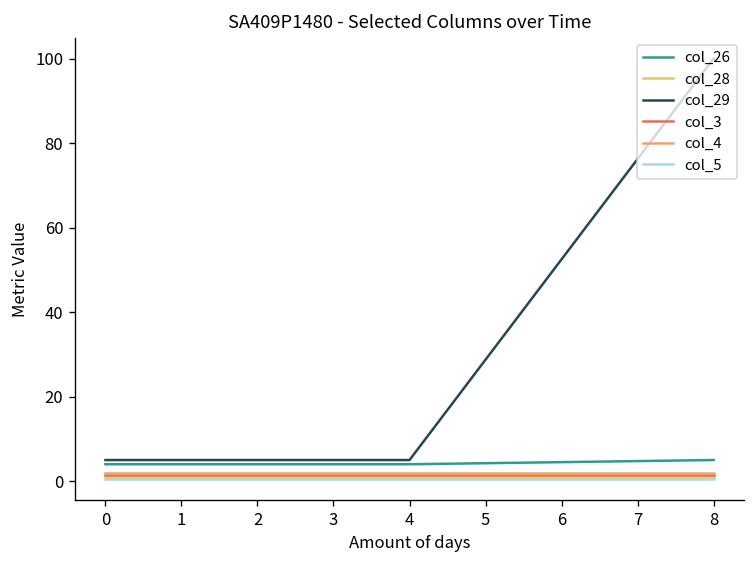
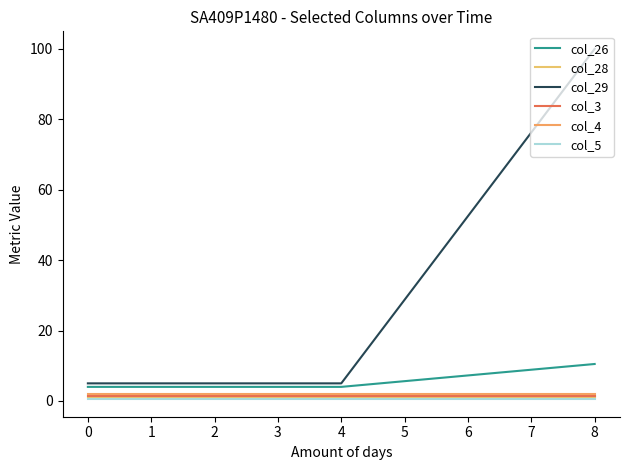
  {
    "col_26": {
      "0": 4,
      "4": 4,
-     "8": 5
+     "8": 11
    },
    "col_29": {
      "0": 5,
      "4": 5
    }
  }
